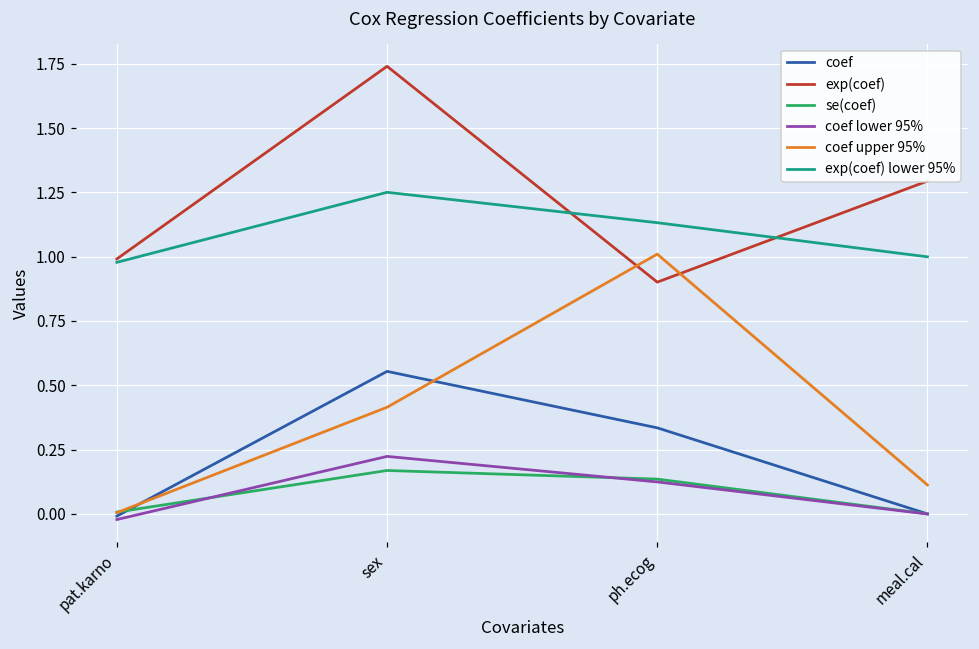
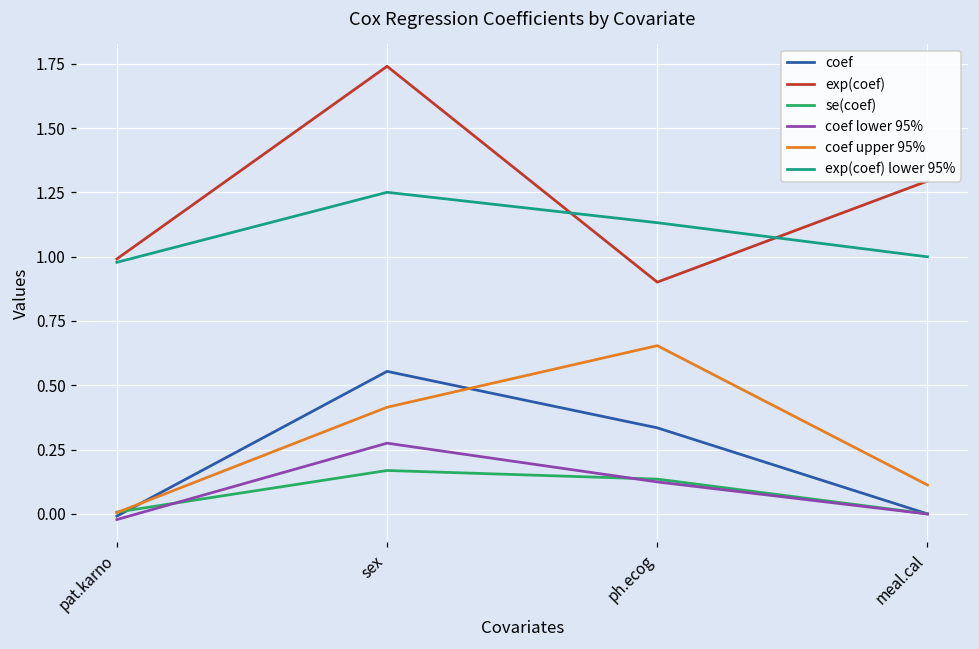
  {
    "coef": {
      "pat.karno": -0.01,
      "sex": 0.55,
      "ph.ecog": 0.33
    },
    "exp(coef)": {
      "pat.karno": 0.99,
      "sex": 1.74,
      "ph.ecog": 0.90
    },
    "coef lower 95%": {
      "pat.karno": -0.02,
-     "sex": 0.22,
+     "sex": 0.27,
      "ph.ecog": 0.12
    },
    "coef upper 95%": {
      "sex": 0.41,
-     "ph.ecog": 1.01,
+     "ph.ecog": 0.65,
      "meal.cal": 0.11
    }
  }
